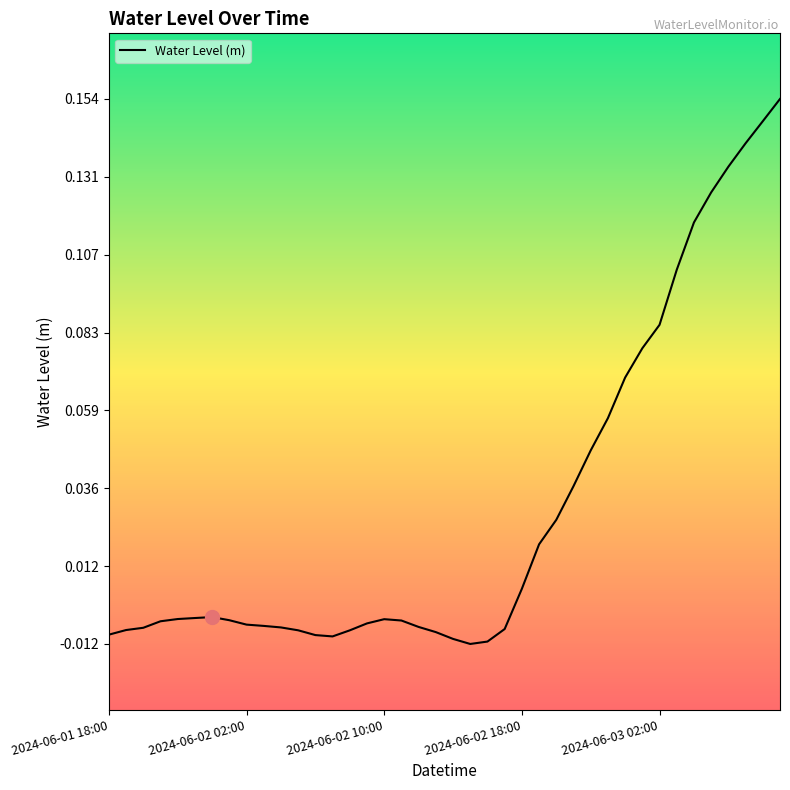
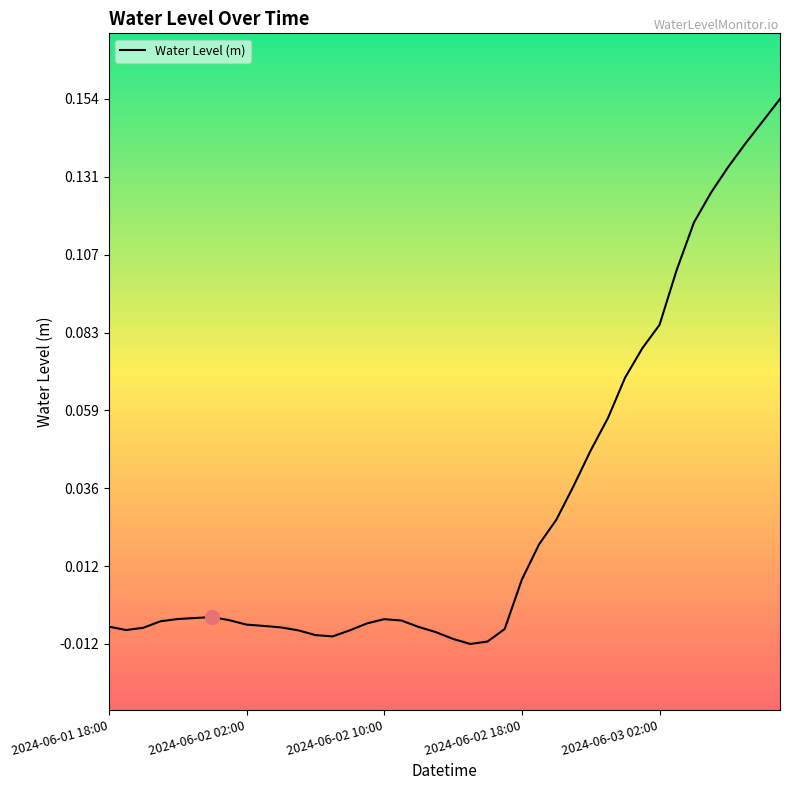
  {
    "Water Level (m)": {
-     "2024-06-01 18:00": -0.009,
+     "2024-06-01 18:00": -0.007,
      "2024-06-02 02:00": -0.006,
      "2024-06-02 10:00": -0.004,
-     "2024-06-02 18:00": 0.005,
+     "2024-06-02 18:00": 0.008,
      "2024-06-03 02:00": 0.086
    }
  }
